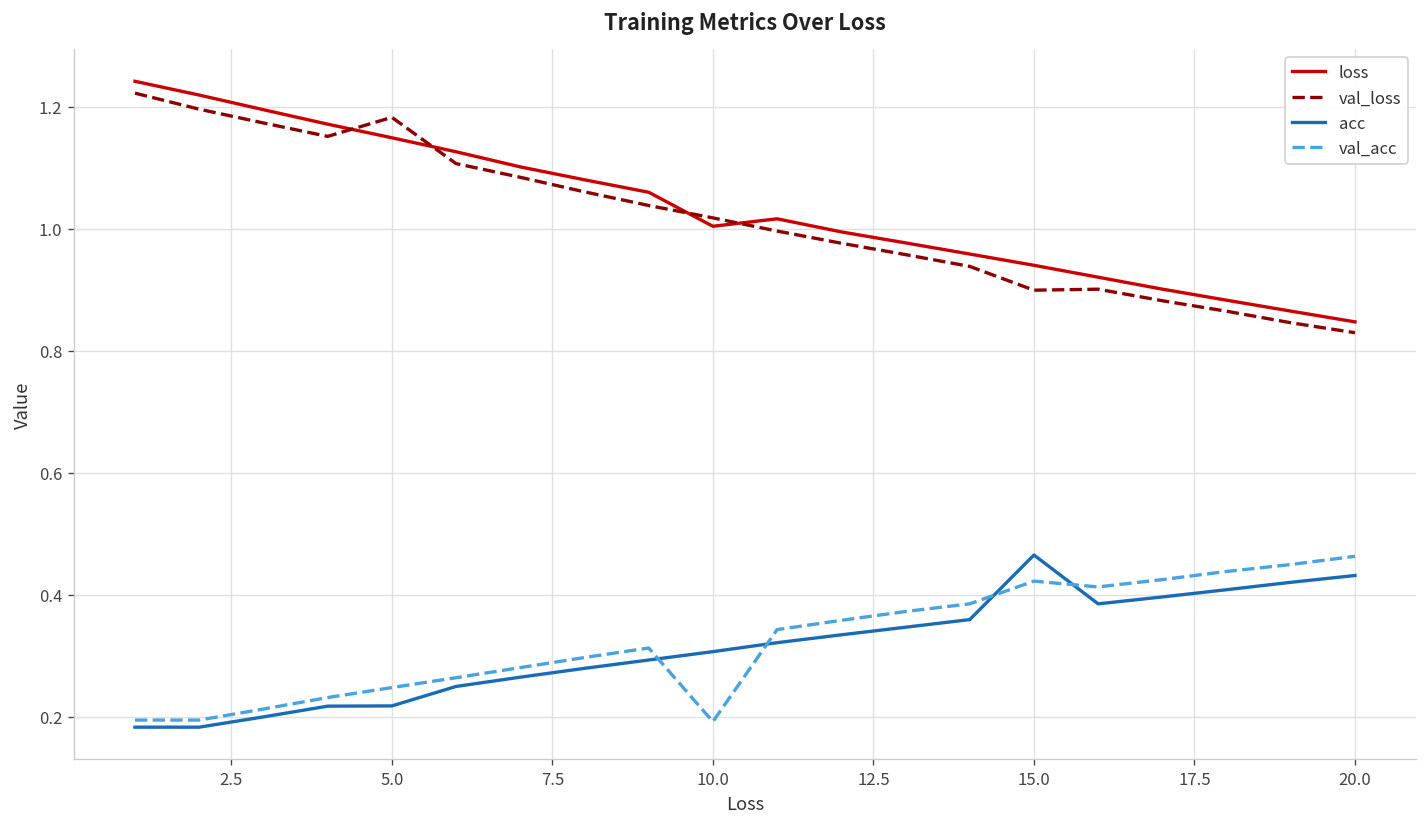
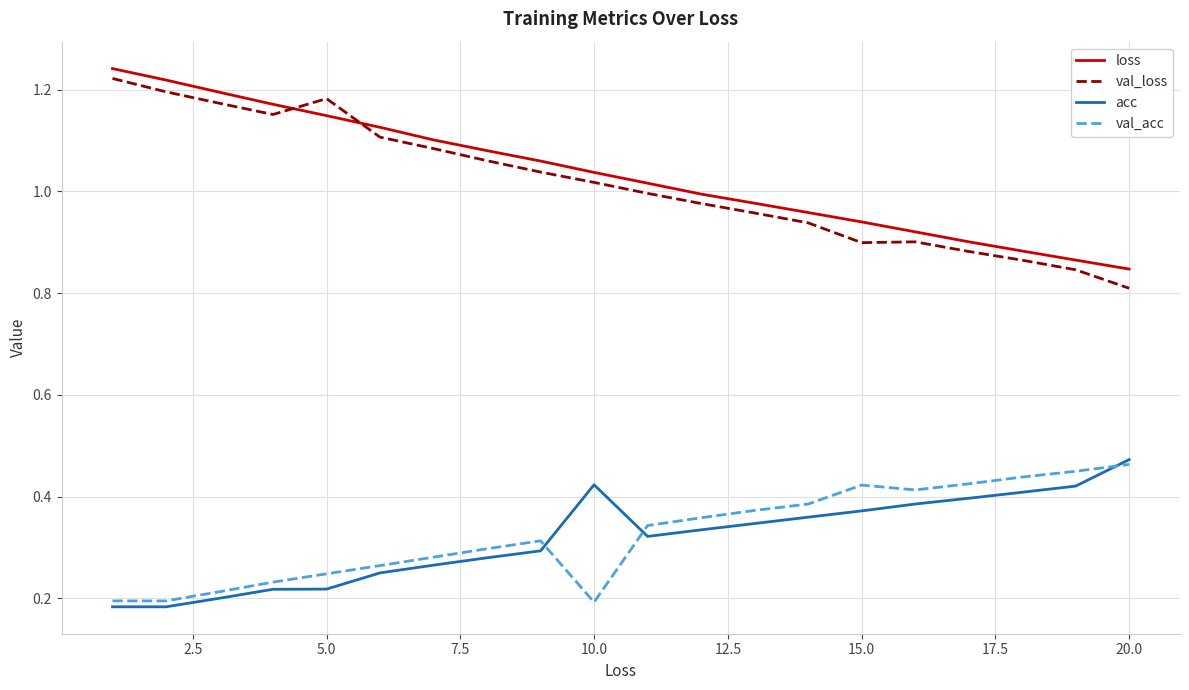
  {
    "loss": {
      "5.0": 1.15,
-     "10.0": 1.00,
+     "10.0": 1.04,
      "15.0": 0.94,
      "20.0": 0.85
    },
    "val_loss": {
      "5.0": 1.18,
      "10.0": 1.02,
      "15.0": 0.90,
-     "20.0": 0.83
+     "20.0": 0.81
    },
    "acc": {
      "5.0": 0.22,
-     "10.0": 0.31,
-     "15.0": 0.47,
-     "20.0": 0.43
+     "10.0": 0.42,
+     "15.0": 0.37,
+     "20.0": 0.47
    },
    "val_acc": {
      "5.0": 0.25,
      "10.0": 0.19,
      "15.0": 0.42,
      "20.0": 0.46
    }
  }
